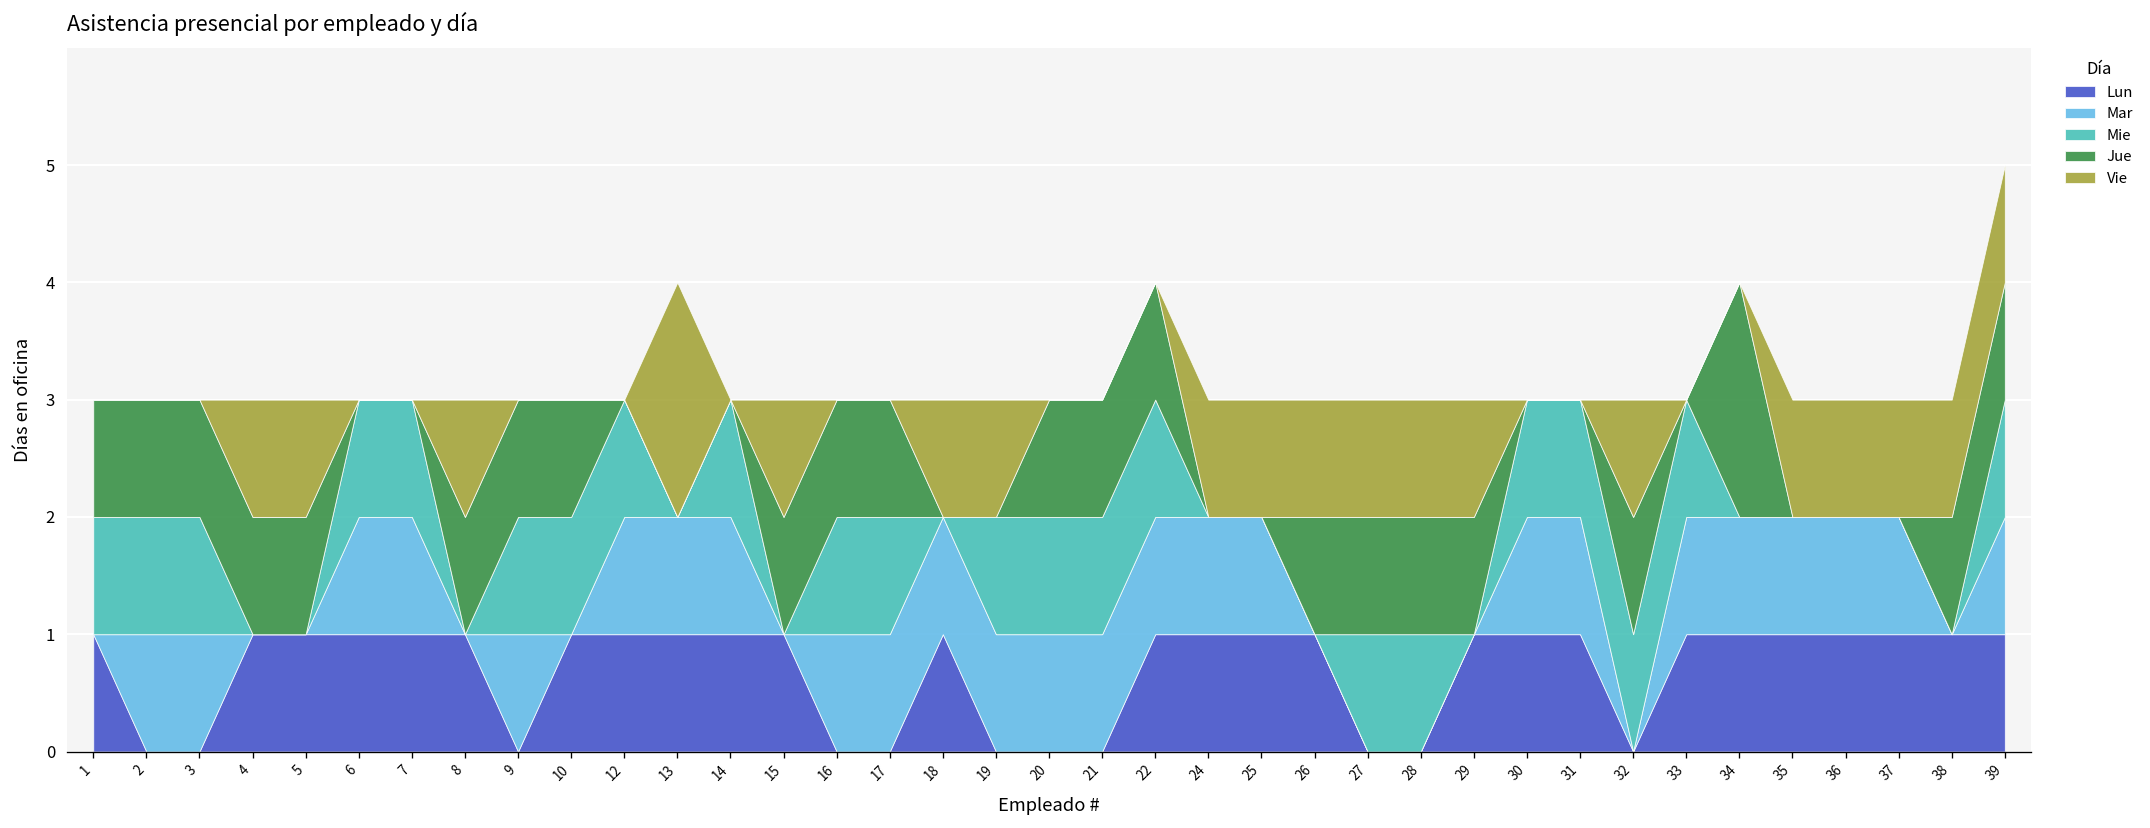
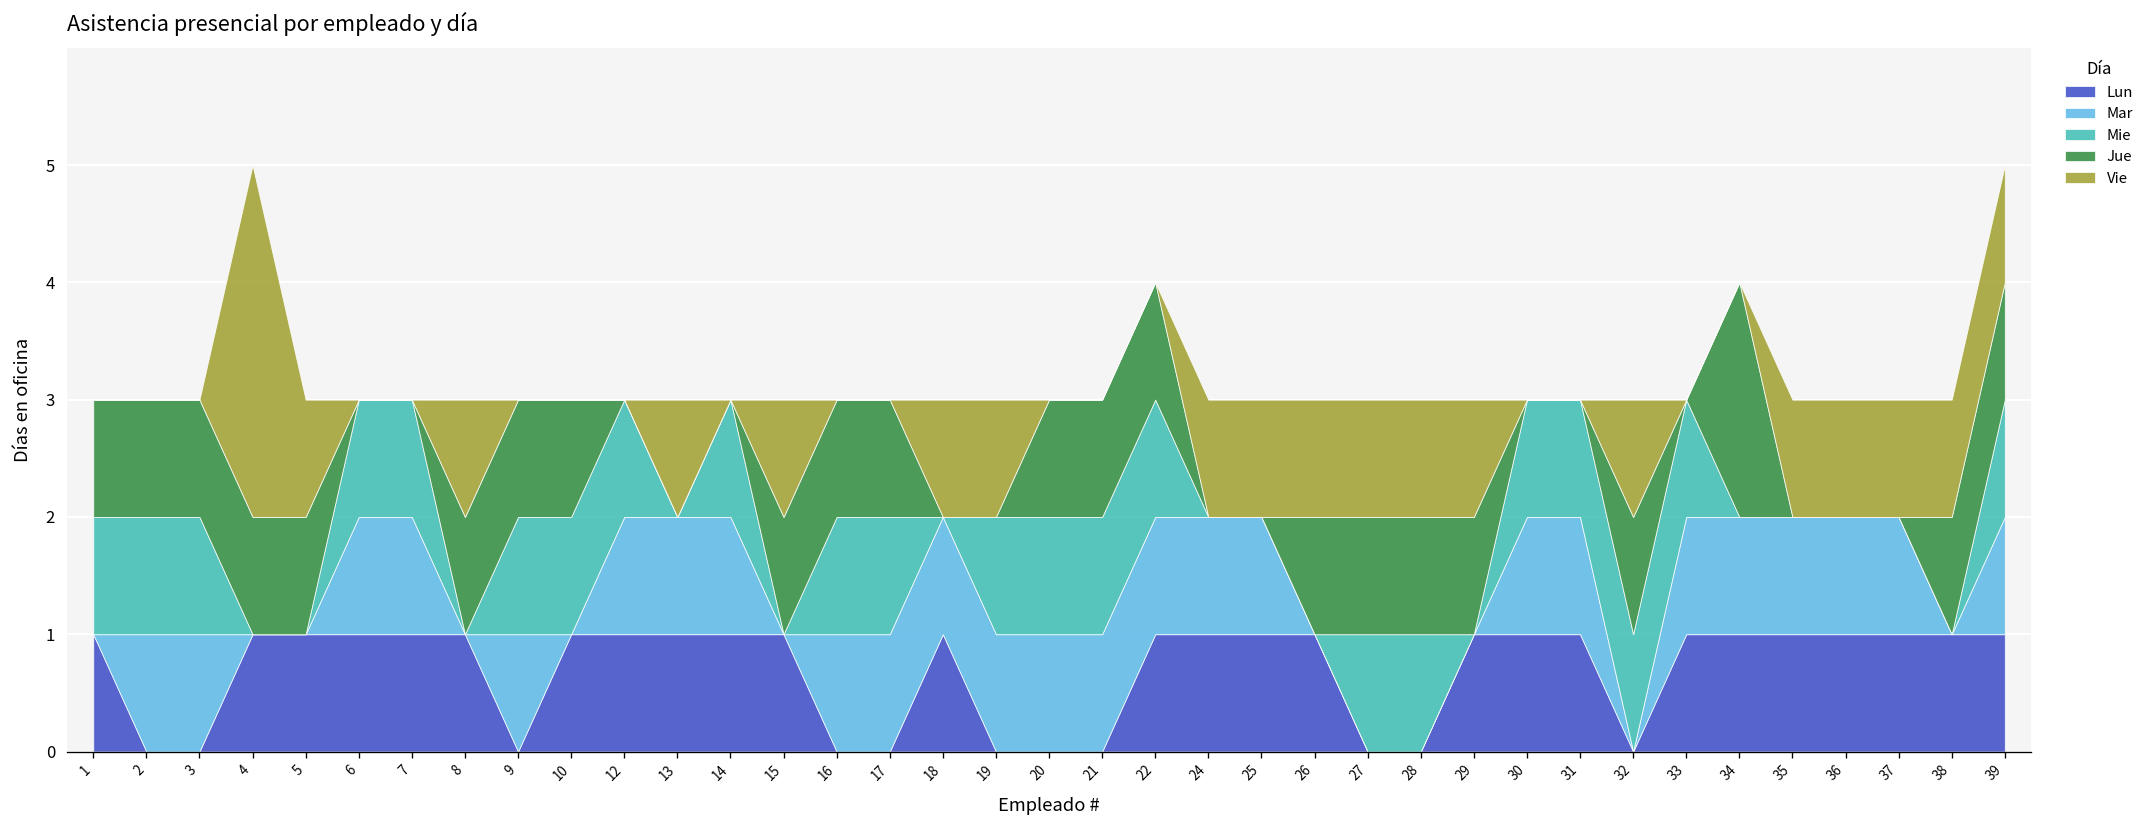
  {
    "Lun": {
      "2": 0,
      "3": 0,
      "6": 1,
      "7": 1,
      "9": 0,
      "12": 1,
      "13": 1,
      "14": 1,
      "16": 0,
      "17": 0,
      "18": 1,
      "19": 0,
      "20": 0,
      "21": 0,
      "22": 1,
      "24": 1,
      "25": 1,
      "30": 1,
      "31": 1,
      "33": 1,
      "34": 1,
      "35": 1,
      "36": 1,
      "37": 1,
      "39": 1
    },
    "Mie": {
      "1": 1,
      "2": 1,
      "3": 1,
      "9": 1,
      "10": 1,
      "16": 1,
      "17": 1,
      "20": 1,
      "21": 1,
      "22": 1,
      "27": 1,
      "28": 1,
      "32": 1,
      "39": 1
    },
    "Jue": {
      "4": 1,
      "5": 1,
      "8": 1,
      "15": 1,
      "26": 1,
      "27": 1,
      "28": 1,
      "29": 1,
      "32": 1,
      "38": 1,
      "39": 1
    },
    "Vie": {
-     "4": 1,
+     "4": 3,
      "5": 1,
      "8": 1,
-     "13": 2,
+     "13": 1,
      "15": 1,
      "18": 1,
      "19": 1,
      "24": 1,
      "25": 1,
      "26": 1,
      "27": 1,
      "28": 1,
      "29": 1,
      "32": 1,
      "35": 1,
      "36": 1,
      "37": 1,
      "38": 1,
      "39": 1
    }
  }
